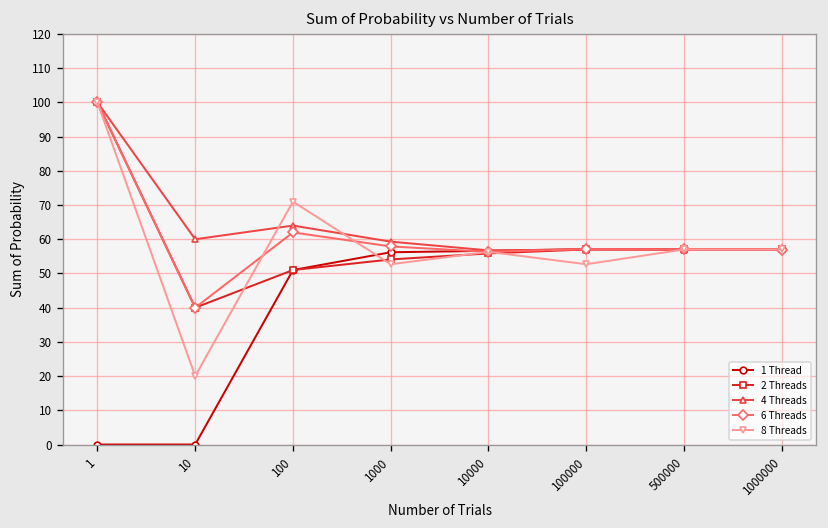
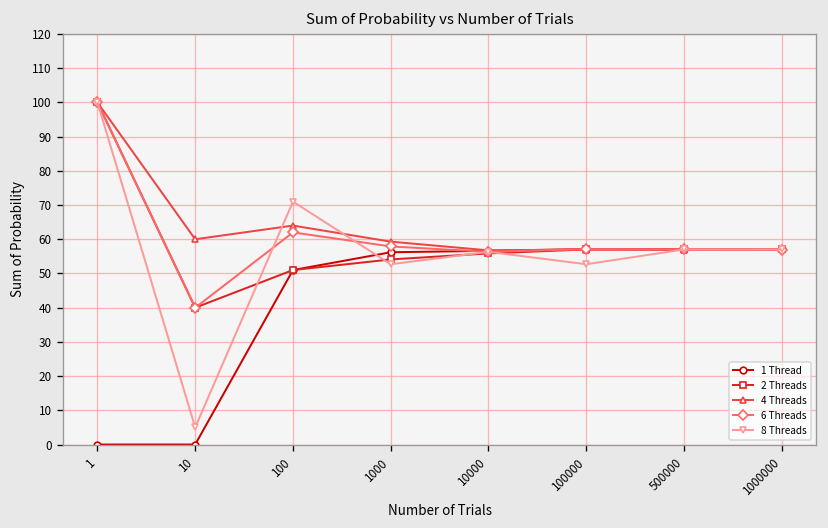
  {
    "8 Threads": {
-     "10": 20,
+     "10": 5,
      "100": 71,
      "1000": 53,
      "100000": 53
    }
  }
